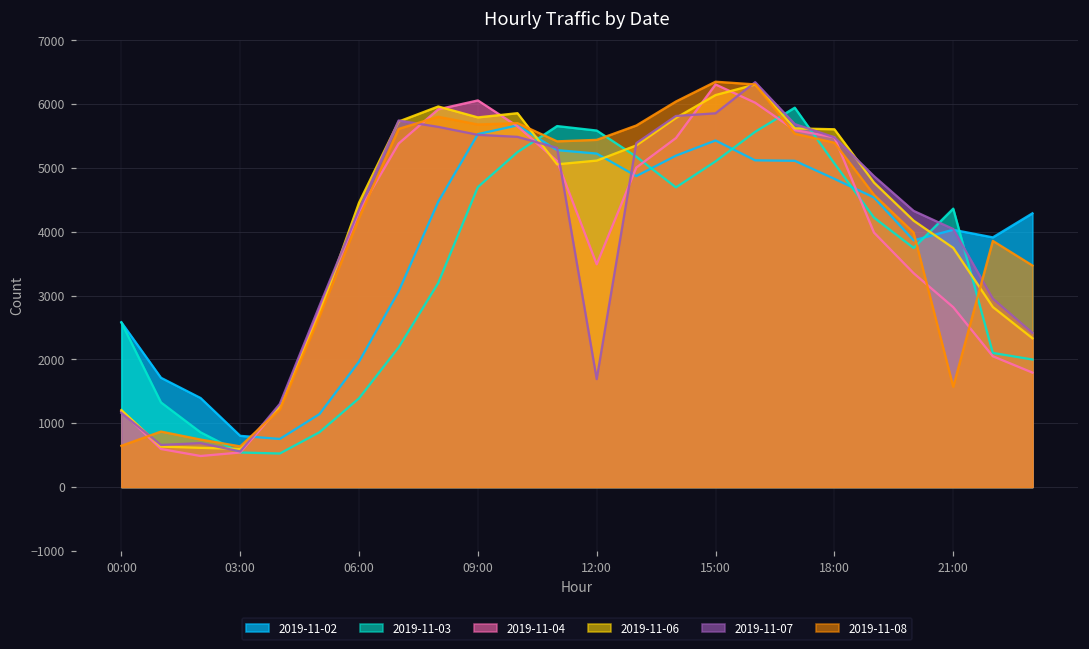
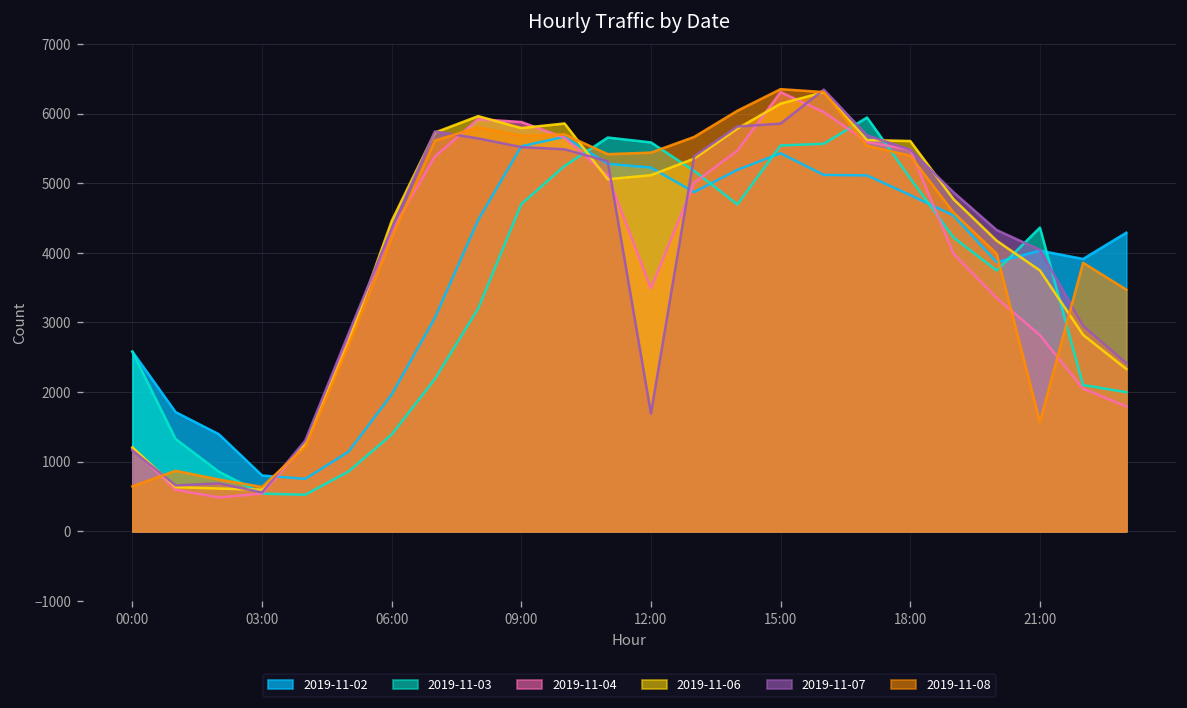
  {
    "2019-11-02": {
      "03:00": 800,
      "06:00": 2000,
      "12:00": 5200,
      "15:00": 5400,
      "18:00": 4800
    },
    "2019-11-03": {
      "06:00": 1400,
      "09:00": 4700,
      "12:00": 5600,
-     "15:00": 5100,
+     "15:00": 5500,
      "18:00": 5100,
      "21:00": 4400
    },
    "2019-11-04": {
-     "09:00": 6100,
+     "09:00": 5900,
      "12:00": 3500,
      "21:00": 2800
    },
    "2019-11-06": {
      "06:00": 4500,
      "09:00": 5800,
      "12:00": 5100,
      "15:00": 6100,
      "18:00": 5600,
      "21:00": 3700
    },
    "2019-11-07": {
      "12:00": 1700,
      "15:00": 5900
    },
    "2019-11-08": {
      "00:00": 600,
      "06:00": 4200,
      "09:00": 5700,
      "12:00": 5400,
      "18:00": 5400,
      "21:00": 1600
    }
  }
